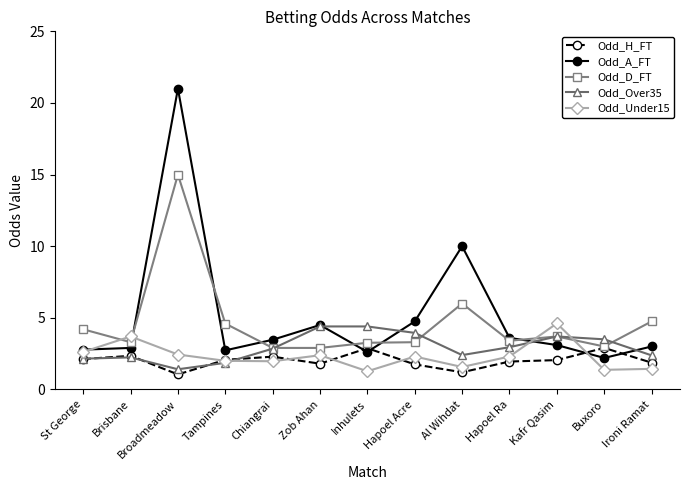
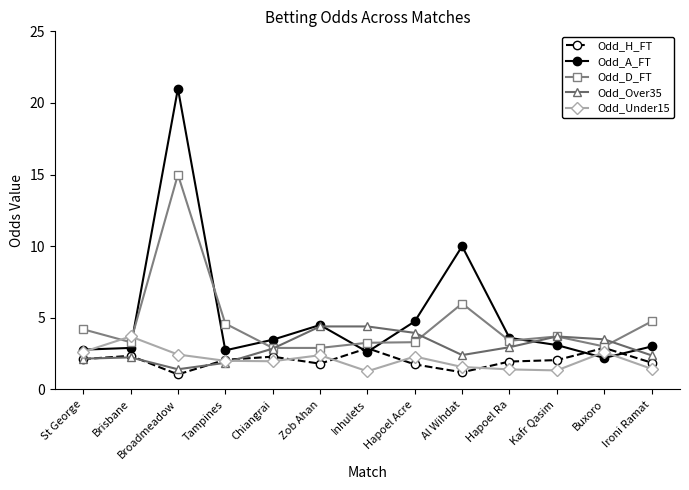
  {
    "Odd_Under15": {
      "Brisbane": 3.7,
      "Broadmeadow": 2.4,
      "Chiangrai": 2.0,
      "Zob Ahan": 2.4,
      "Inhulets": 1.3,
      "Hapoel Acre": 2.3,
      "Al Wihdat": 1.6,
-     "Hapoel Ra": 2.3,
-     "Kafr Qasim": 4.6,
-     "Buxoro": 1.4,
+     "Hapoel Ra": 1.4,
+     "Kafr Qasim": 1.3,
+     "Buxoro": 2.6,
      "Ironi Ramat": 1.4
    }
  }
